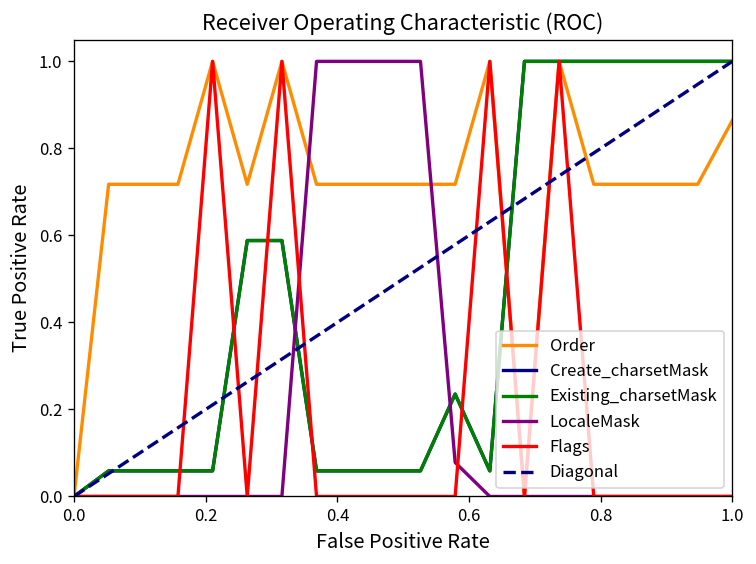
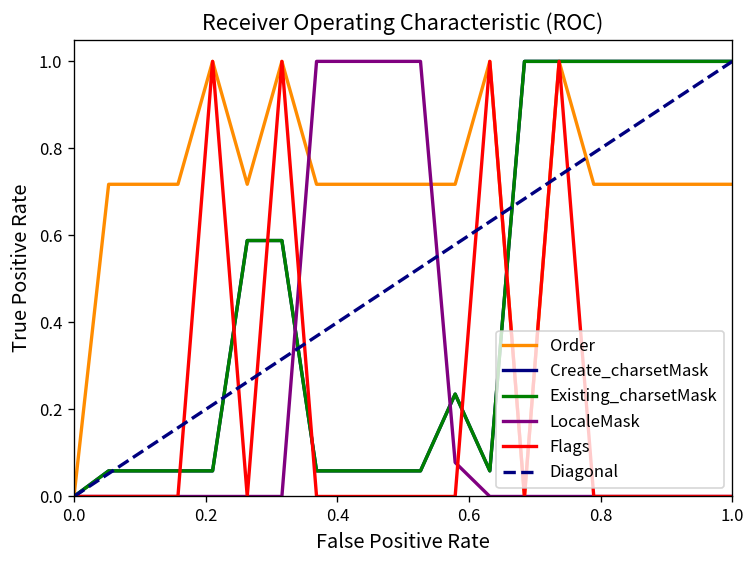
  {
    "Order": {
-     "1.0": 0.86
+     "1.0": 0.72
    }
  }
